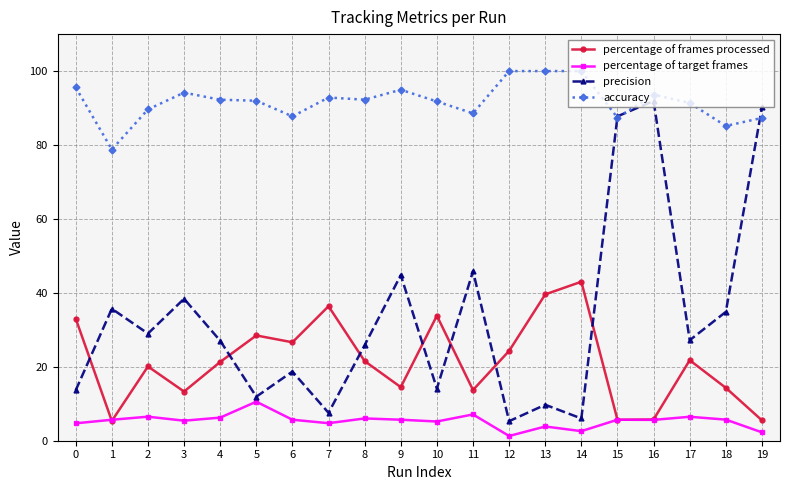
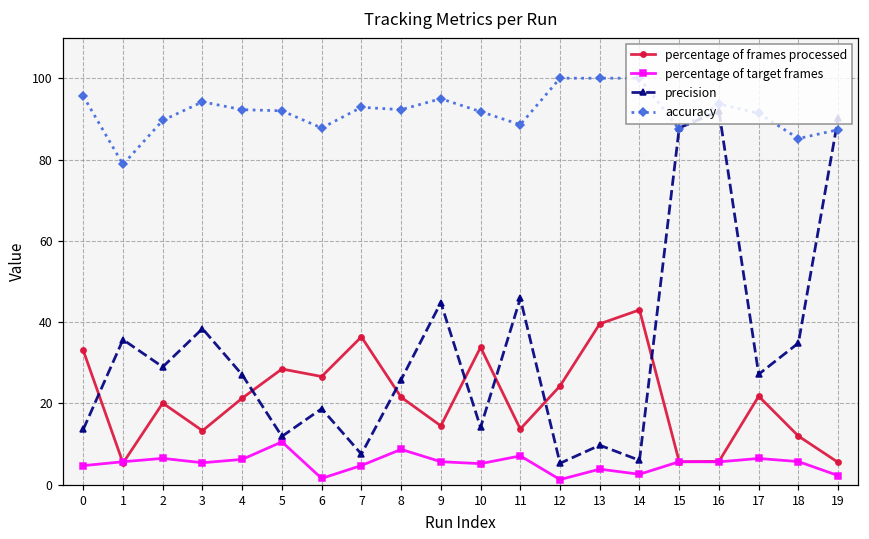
  {
    "percentage of frames processed": {
      "0": 33,
      "2": 20,
      "3": 13,
      "4": 21,
      "5": 28,
      "6": 27,
      "7": 36,
      "8": 22,
      "9": 15,
      "10": 34,
      "11": 14,
      "12": 24,
      "13": 40,
      "14": 43,
      "17": 22,
-     "18": 14,
+     "18": 12,
      "19": 6
    },
    "percentage of target frames": {
      "0": 5,
      "2": 7,
      "3": 5,
      "4": 6,
      "5": 11,
-     "6": 6,
+     "6": 2,
      "7": 5,
-     "8": 6,
+     "8": 9,
      "9": 6,
      "10": 5,
      "11": 7,
      "12": 1,
      "13": 4,
      "14": 3,
      "17": 6,
      "18": 6,
      "19": 2
    },
    "precision": {
      "0": 14,
      "1": 36,
      "2": 29,
      "3": 38,
      "4": 27,
      "5": 12,
      "6": 19,
      "7": 8,
      "8": 26,
      "9": 45,
      "10": 14,
      "11": 46,
      "12": 5,
      "13": 10,
      "14": 6,
      "17": 27,
      "18": 35,
      "19": 90
    },
    "accuracy": {
      "0": 96,
      "1": 79,
      "2": 90,
      "3": 94,
      "4": 92,
      "5": 92,
      "6": 88,
      "7": 93,
      "8": 92,
      "9": 95,
      "10": 92,
      "11": 89,
      "12": 100,
      "13": 100,
      "18": 85,
      "19": 87
    }
  }
